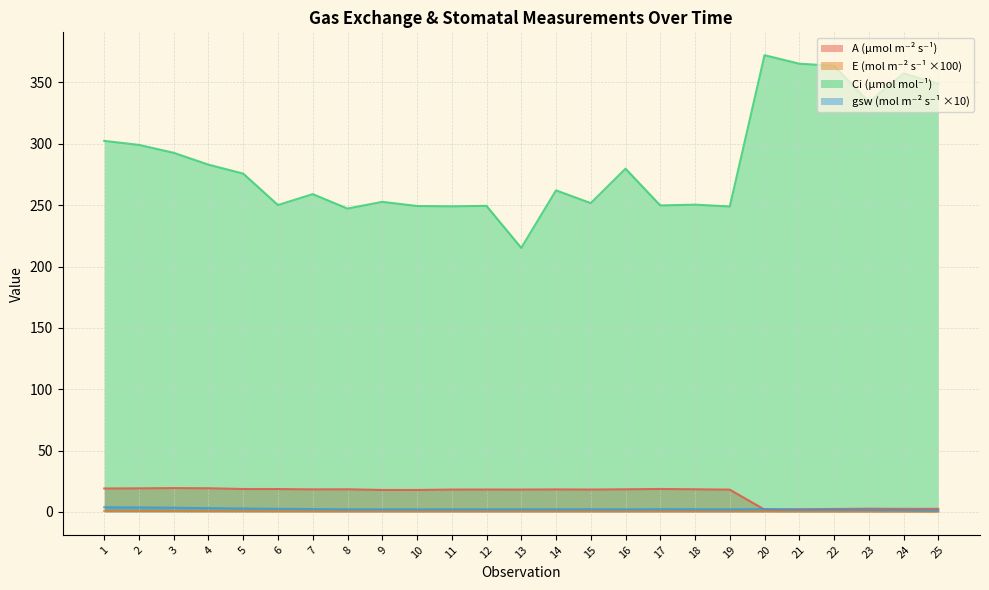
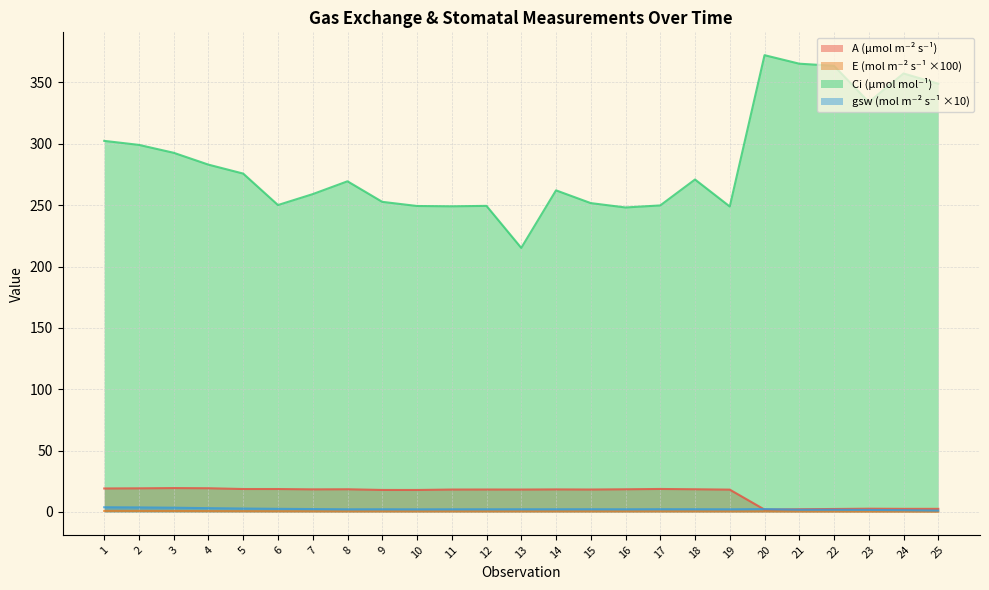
  {
    "Ci (µmol mol⁻¹)": {
      "1": 302,
      "2": 299,
      "3": 293,
      "4": 283,
      "5": 276,
      "6": 250,
      "7": 259,
-     "8": 247,
+     "8": 269,
      "9": 253,
      "10": 249,
      "11": 249,
      "12": 249,
      "13": 215,
      "14": 262,
      "15": 252,
-     "16": 280,
+     "16": 248,
      "17": 250,
-     "18": 250,
+     "18": 271,
      "19": 249,
      "20": 372,
      "21": 365
    },
    "gsw (mol m⁻² s⁻¹ ×10)": {
      "1": 4,
      "2": 4,
      "3": 3,
      "4": 3,
      "5": 3
    }
  }
